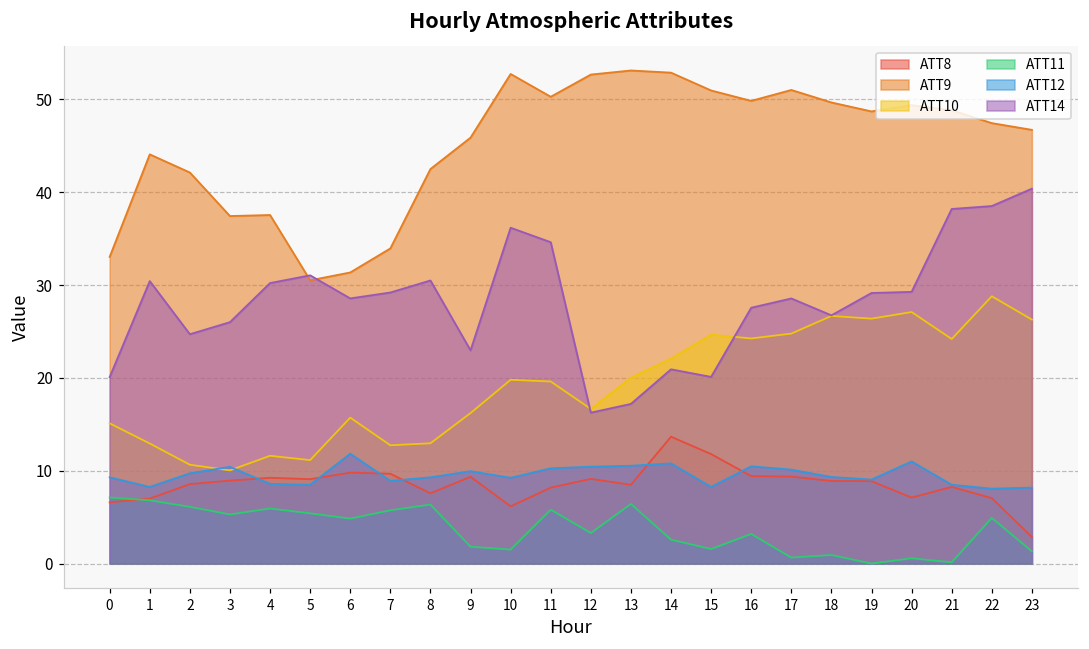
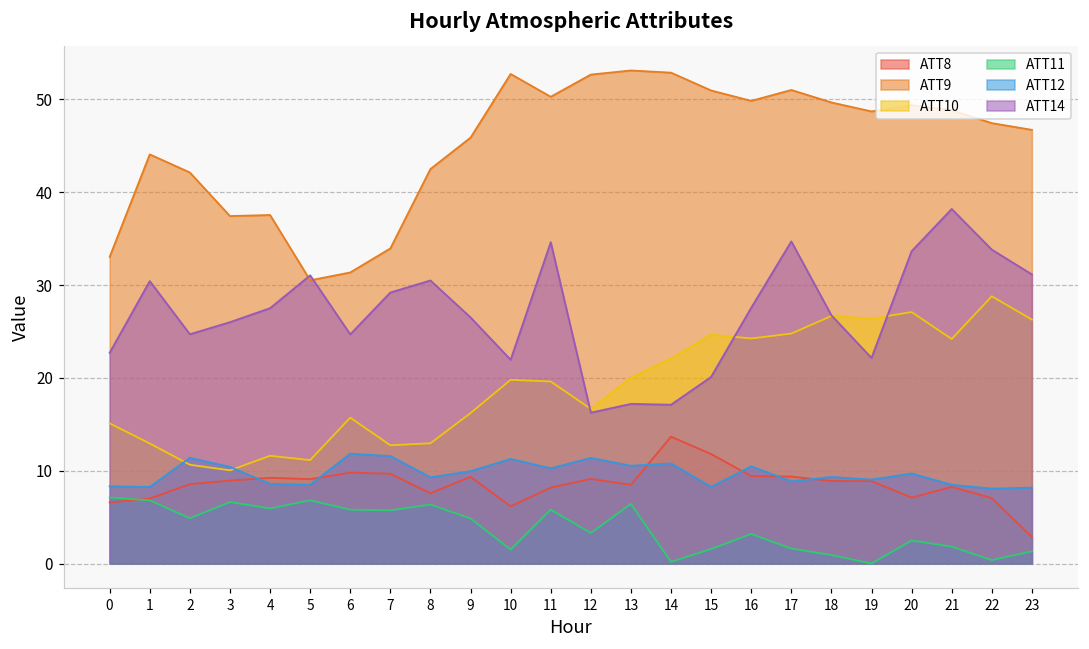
  {
    "ATT11": {
      "0": 7,
-     "2": 6,
-     "3": 5,
+     "2": 5,
+     "3": 7,
      "4": 6,
-     "5": 5,
-     "6": 5,
+     "5": 7,
+     "6": 6,
      "7": 6,
      "8": 6,
-     "9": 2,
+     "9": 5,
      "10": 2,
      "11": 6,
      "12": 3,
      "13": 6,
-     "14": 3,
+     "14": 0,
      "15": 2,
      "16": 3,
-     "17": 1,
+     "17": 2,
      "18": 1,
      "19": 0,
-     "20": 1,
-     "21": 0,
-     "22": 5,
+     "20": 2,
+     "21": 2,
+     "22": 0,
      "23": 1
    },
    "ATT12": {
-     "0": 9,
+     "0": 8,
      "1": 8,
-     "2": 10,
+     "2": 11,
      "3": 10,
      "4": 9,
      "5": 8,
      "6": 12,
-     "7": 9,
+     "7": 12,
      "8": 9,
      "9": 10,
-     "10": 9,
+     "10": 11,
      "11": 10,
-     "12": 10,
+     "12": 11,
      "13": 11,
      "14": 11,
      "15": 8,
      "16": 10,
-     "17": 10,
+     "17": 9,
      "18": 9,
-     "20": 11,
+     "20": 10,
      "22": 8,
      "23": 8
    },
    "ATT14": {
-     "0": 20,
+     "0": 23,
      "1": 30,
      "2": 25,
      "3": 26,
-     "4": 30,
+     "4": 28,
      "5": 31,
-     "6": 29,
+     "6": 25,
      "7": 29,
      "8": 30,
-     "9": 23,
-     "10": 36,
+     "9": 27,
+     "10": 22,
      "11": 35,
      "12": 16,
      "13": 17,
-     "14": 21,
+     "14": 17,
      "15": 20,
      "16": 28,
-     "17": 29,
-     "19": 29,
-     "20": 29,
+     "17": 35,
+     "19": 22,
+     "20": 34,
      "21": 38,
-     "22": 39,
-     "23": 40
+     "22": 34,
+     "23": 31
    }
  }
